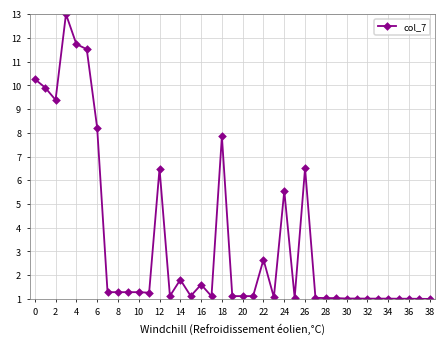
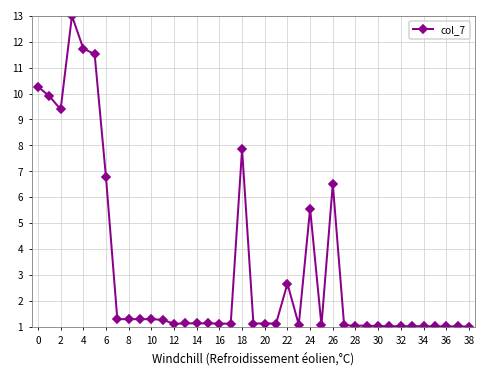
  {
    "0": 10.3,
    "2": 9.4,
    "4": 11.7,
-   "6": 8.2,
+   "6": 6.8,
    "8": 1.3,
    "10": 1.3,
-   "12": 6.5,
-   "14": 1.8,
-   "16": 1.6,
+   "12": 1.1,
+   "14": 1.1,
+   "16": 1.1,
    "18": 7.9,
    "20": 1.1,
    "22": 2.7,
    "24": 5.6,
    "26": 6.5,
    "28": 1.0,
    "30": 1.0,
    "32": 1.0,
    "34": 1.0,
    "36": 1.0,
    "38": 1.0
  }
